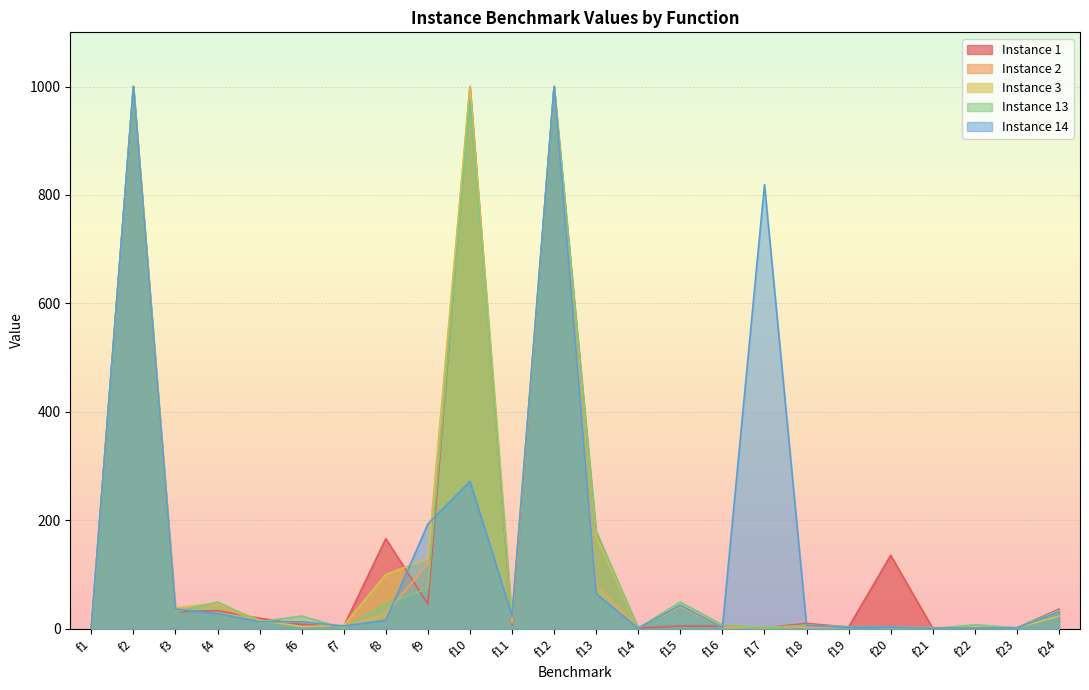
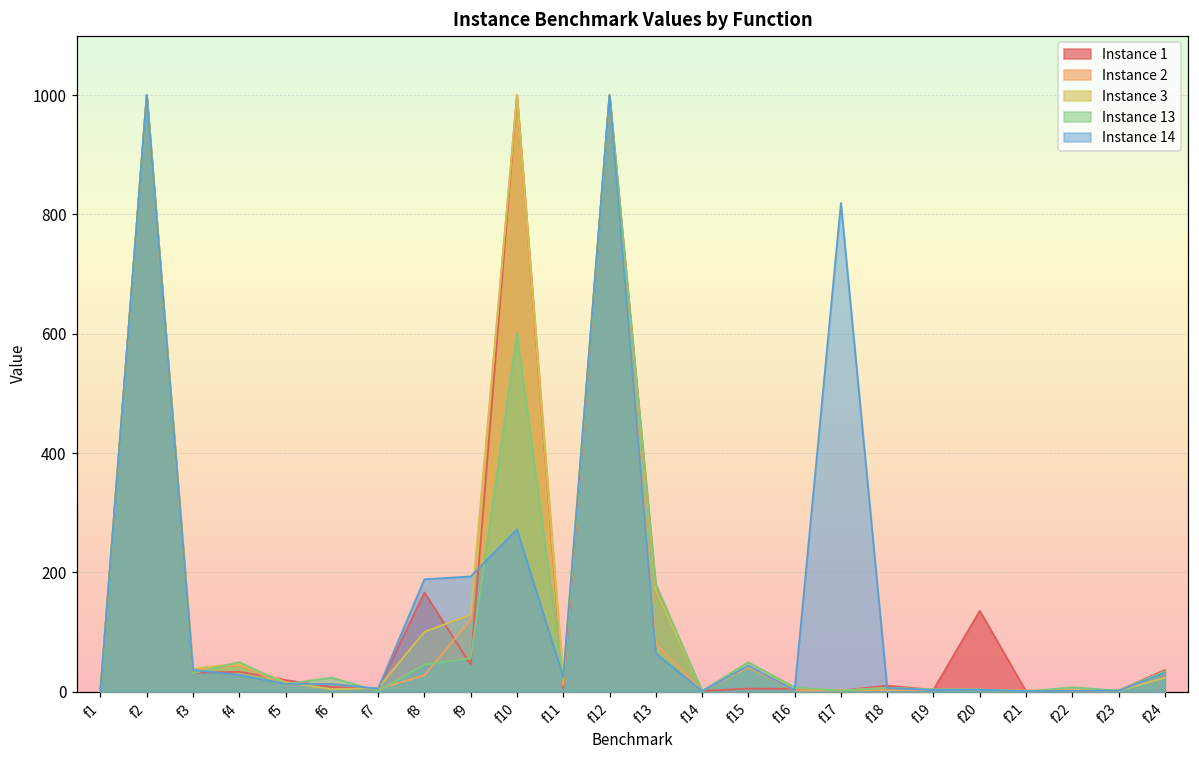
  {
    "Instance 1": {
      "f4": 30,
      "f8": 170,
      "f9": 50,
      "f11": 10,
      "f15": 0,
      "f20": 140
    },
    "Instance 13": {
      "f6": 20,
      "f8": 50,
-     "f9": 70,
-     "f10": 980,
+     "f9": 60,
+     "f10": 600,
      "f11": 20,
      "f13": 180,
      "f15": 50,
      "f22": 10
    },
    "Instance 14": {
      "f4": 30,
-     "f8": 20,
+     "f8": 190,
      "f9": 190,
      "f10": 270,
      "f13": 60,
      "f17": 820
    }
  }
